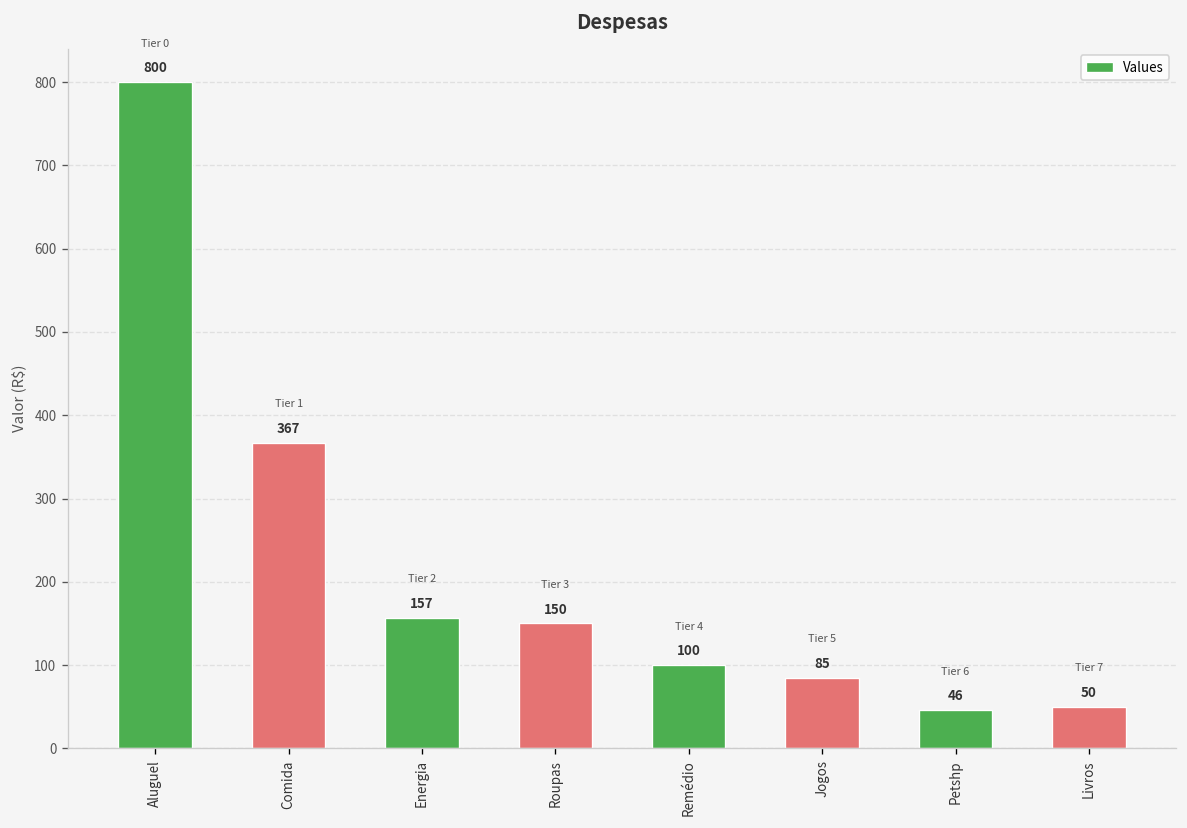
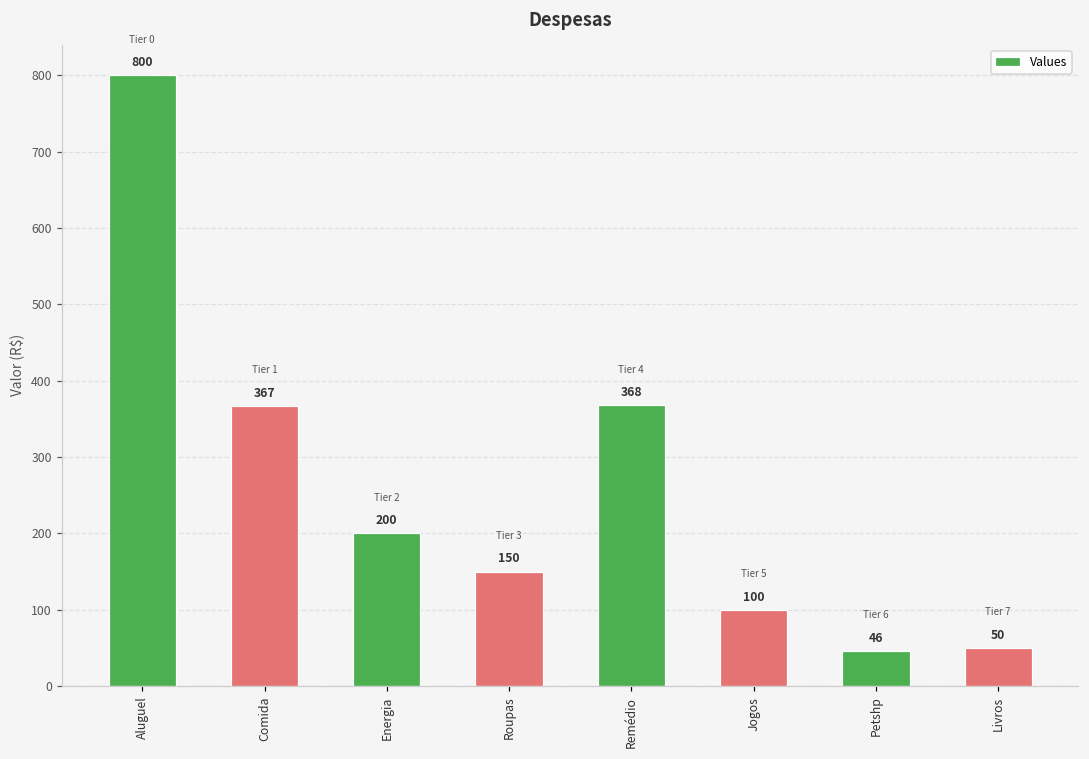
  {
    "Aluguel": 800,
    "Comida": 367,
-   "Energia": 157,
+   "Energia": 200,
    "Roupas": 150,
-   "Remédio": 100,
-   "Jogos": 85,
+   "Remédio": 368,
+   "Jogos": 100,
    "Petshp": 46,
    "Livros": 50
  }
